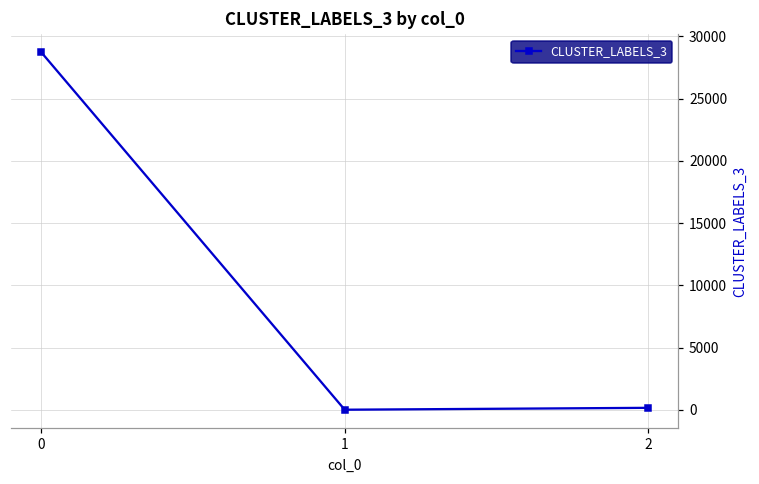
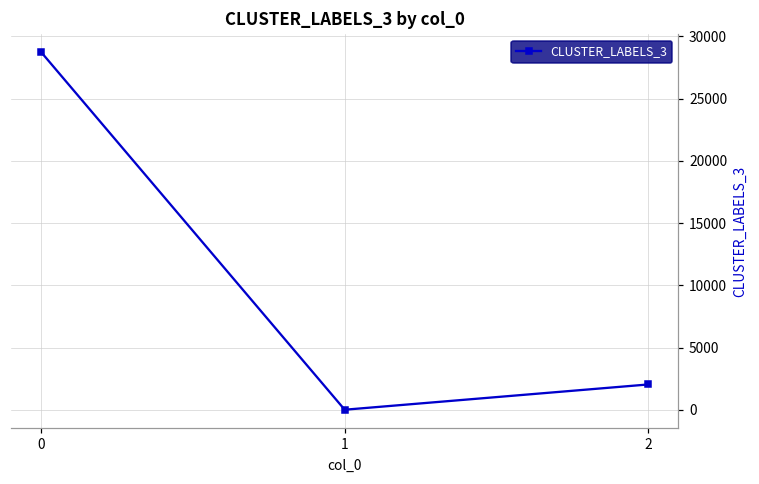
  {
    "0": 28700,
    "1": 0,
-   "2": 200
+   "2": 2000
  }
